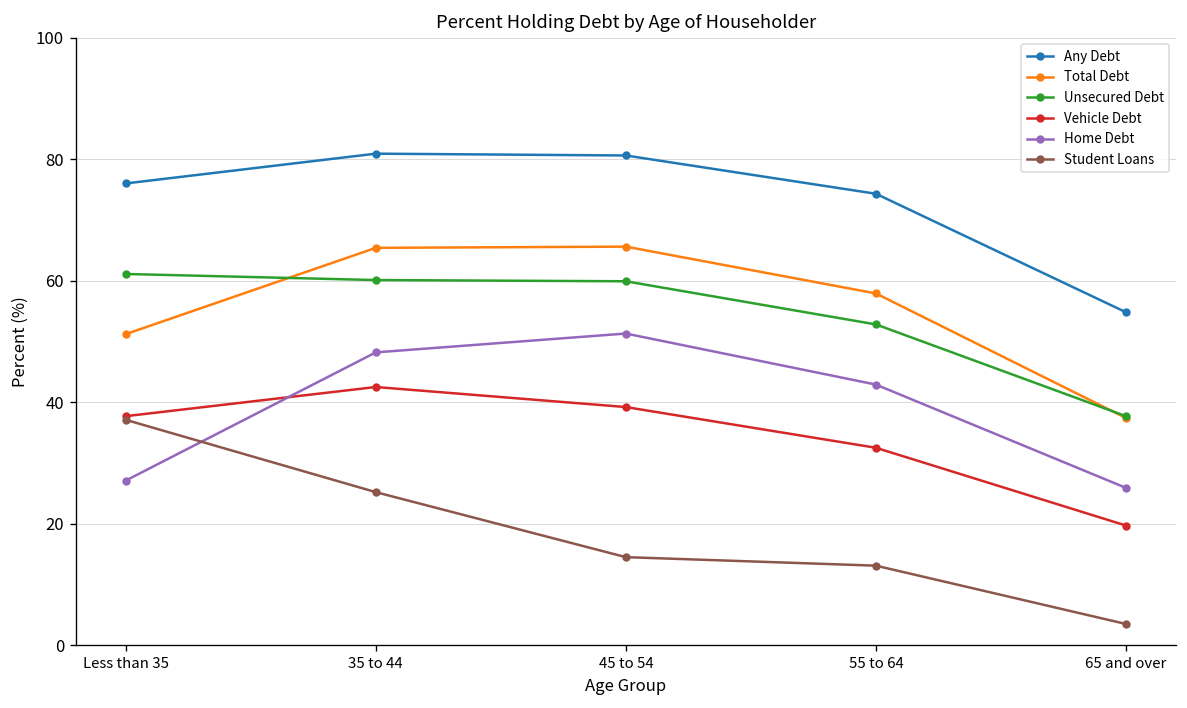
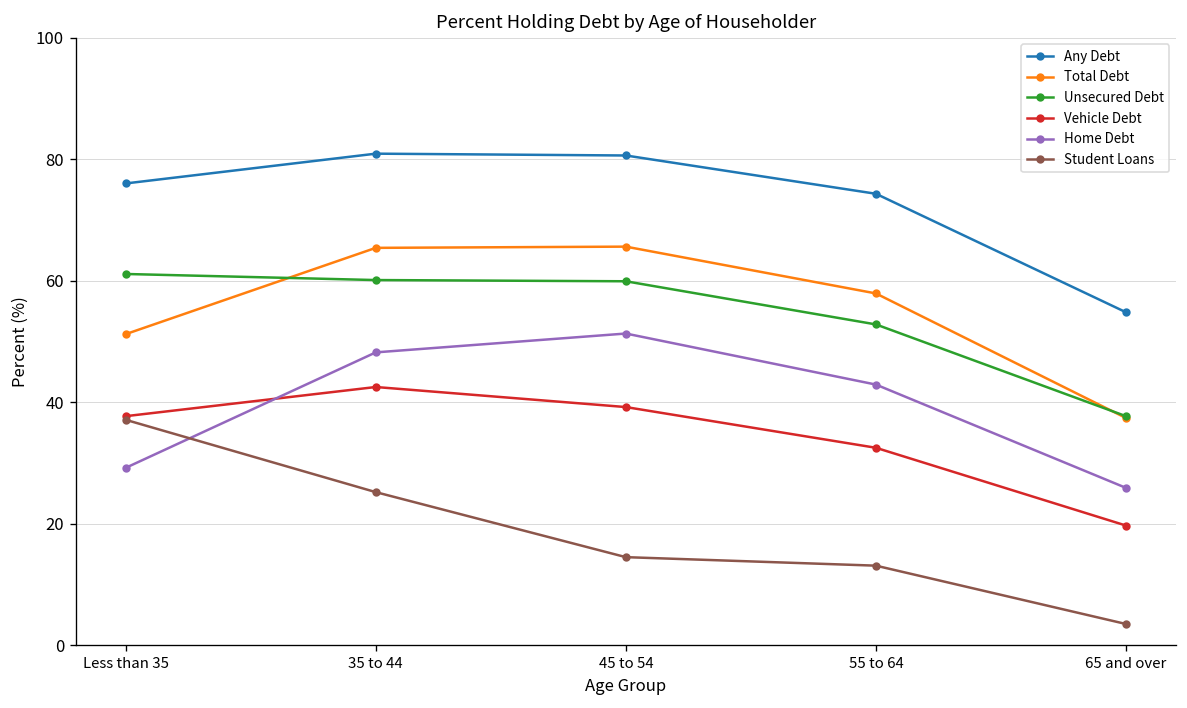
  {
    "Any Debt": {
      "Less than 35": 76,
      "35 to 44": 81,
      "45 to 54": 81,
      "55 to 64": 74,
      "65 and over": 55
    },
    "Total Debt": {
      "Less than 35": 51,
      "35 to 44": 65,
      "45 to 54": 66,
      "55 to 64": 58
    },
    "Unsecured Debt": {
      "Less than 35": 61,
      "35 to 44": 60,
      "45 to 54": 60,
      "55 to 64": 53
    },
    "Vehicle Debt": {
      "Less than 35": 38,
      "35 to 44": 43,
      "45 to 54": 39,
      "55 to 64": 33,
      "65 and over": 20
    },
    "Home Debt": {
-     "Less than 35": 27,
+     "Less than 35": 29,
      "35 to 44": 48,
      "45 to 54": 51,
      "55 to 64": 43,
      "65 and over": 26
    },
    "Student Loans": {
      "Less than 35": 37,
      "35 to 44": 25,
      "45 to 54": 15,
      "55 to 64": 13,
      "65 and over": 4
    }
  }
